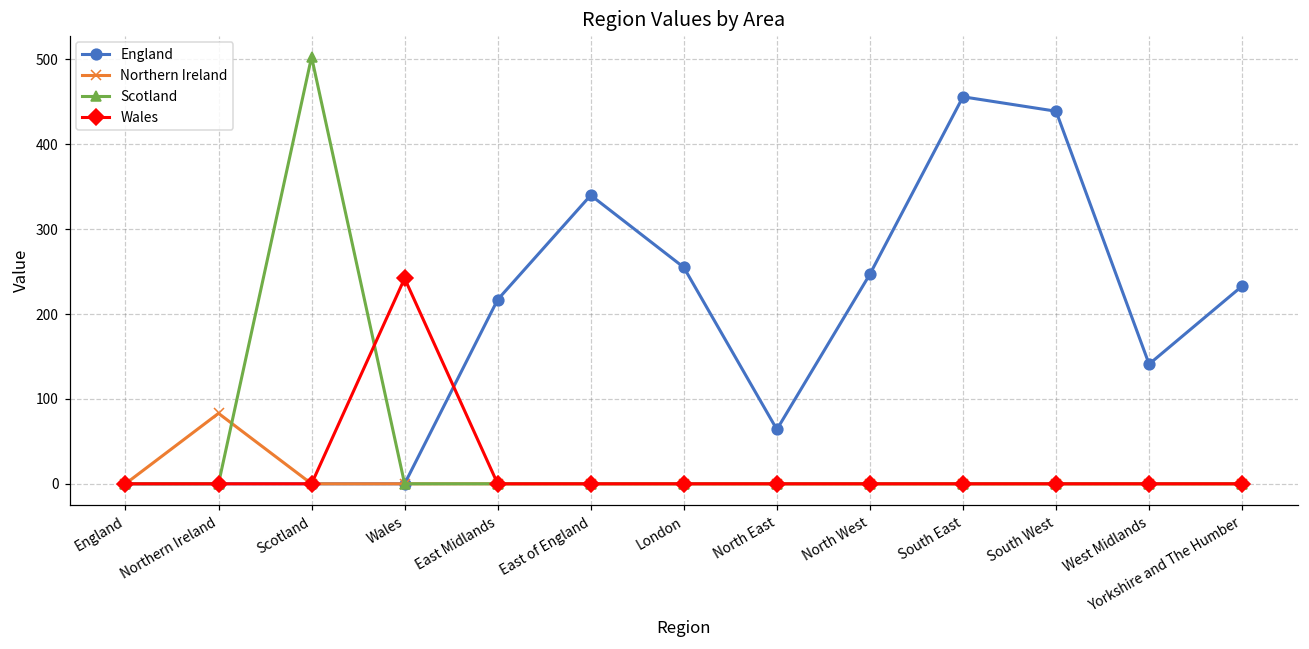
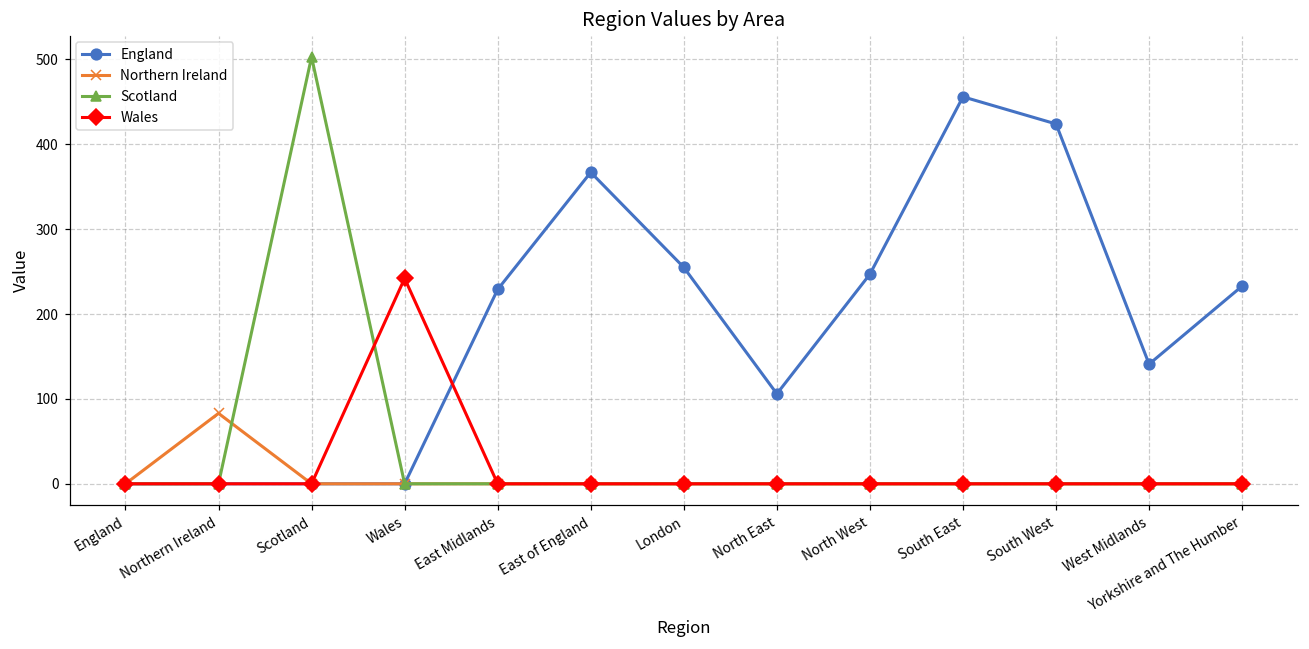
  {
    "England": {
-     "East Midlands": 220,
-     "East of England": 340,
+     "East Midlands": 230,
+     "East of England": 370,
      "London": 260,
-     "North East": 60,
+     "North East": 110,
      "North West": 250,
      "South East": 460,
-     "South West": 440,
+     "South West": 420,
      "West Midlands": 140,
      "Yorkshire and The Humber": 230
    },
    "Northern Ireland": {
      "Northern Ireland": 80
    },
    "Scotland": {
      "Scotland": 500
    },
    "Wales": {
      "Wales": 240
    }
  }
